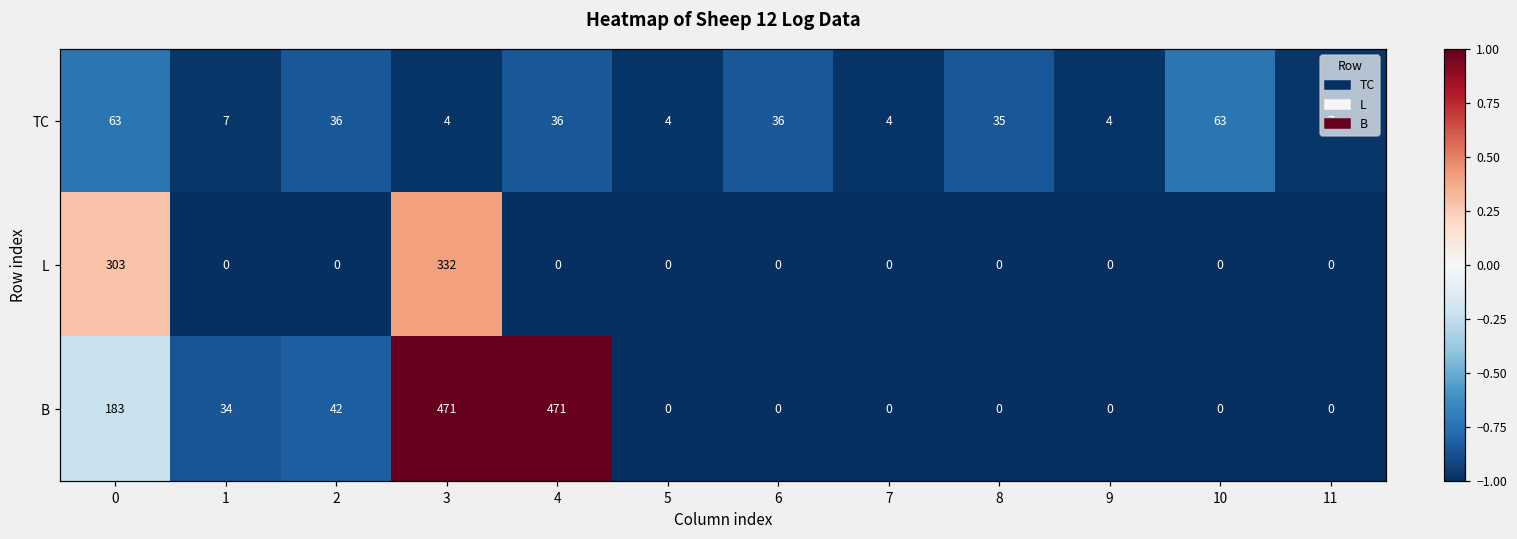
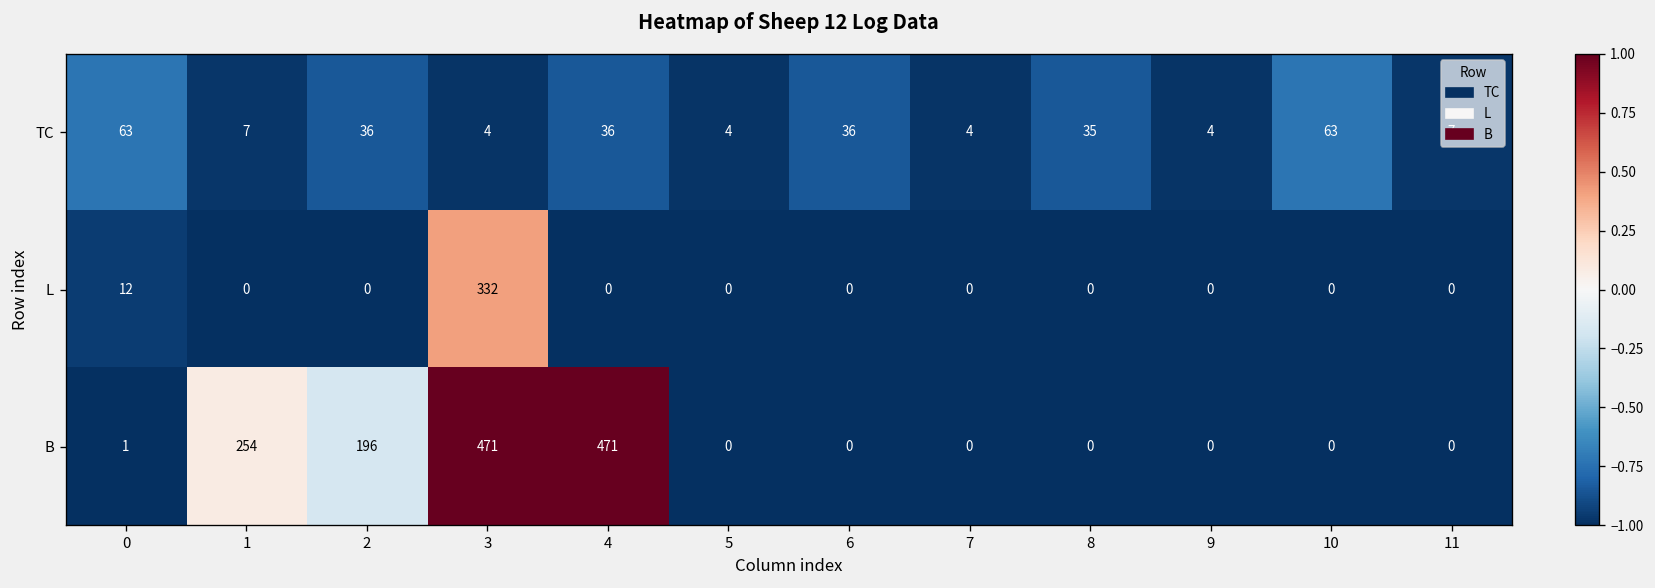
  {
    "TC": {
      "0": 63,
      "1": 7,
      "2": 36,
      "3": 4,
      "4": 36,
      "5": 4,
      "6": 36,
      "7": 4,
      "8": 35,
      "9": 4,
      "10": 63
    },
    "L": {
-     "0": 303,
+     "0": 12,
      "1": 0,
      "2": 0,
      "3": 332,
      "4": 0,
      "5": 0,
      "6": 0,
      "7": 0,
      "8": 0,
      "9": 0,
      "10": 0,
      "11": 0
    },
    "B": {
-     "0": 183,
-     "1": 34,
-     "2": 42,
+     "0": 1,
+     "1": 254,
+     "2": 196,
      "3": 471,
      "4": 471,
      "5": 0,
      "6": 0,
      "7": 0,
      "8": 0,
      "9": 0,
      "10": 0,
      "11": 0
    }
  }
